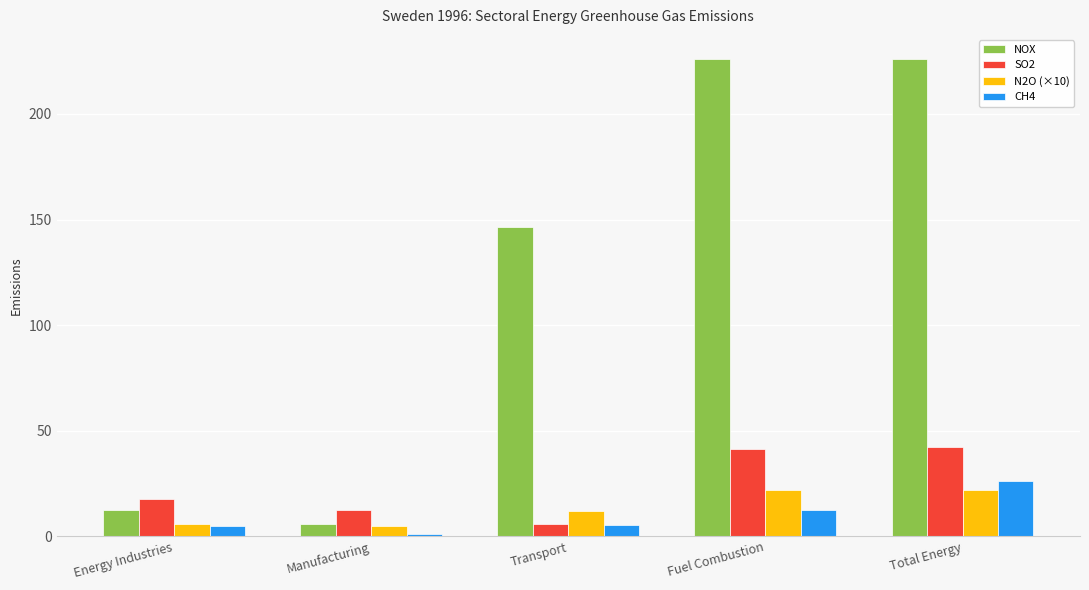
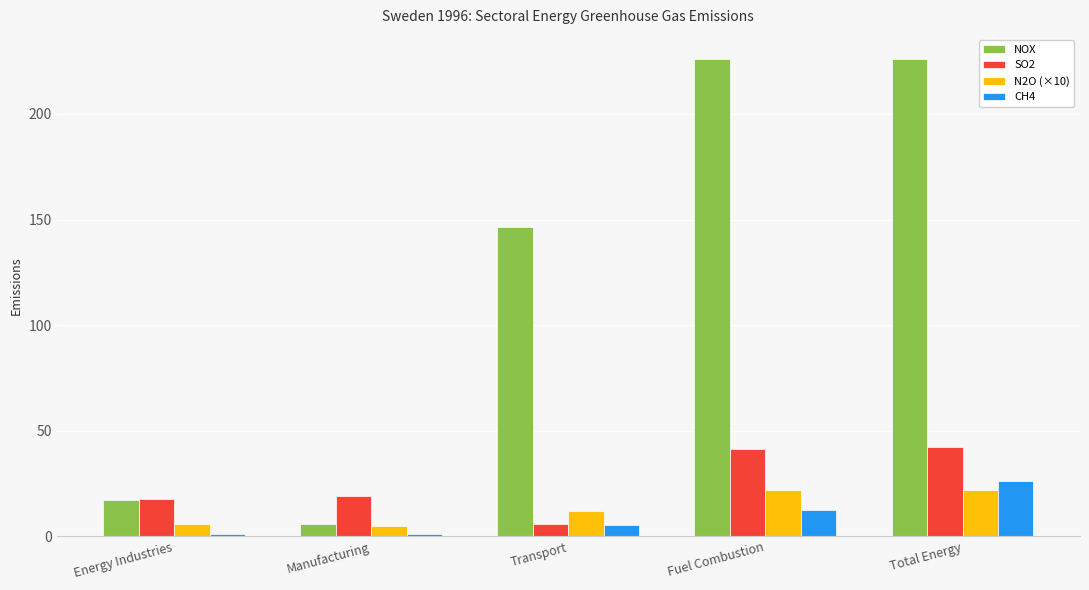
  {
    "NOX": {
-     "Energy Industries": 12,
+     "Energy Industries": 17,
      "Manufacturing": 6,
      "Transport": 147,
      "Fuel Combustion": 226,
      "Total Energy": 226
    },
    "SO2": {
      "Energy Industries": 18,
-     "Manufacturing": 12,
+     "Manufacturing": 19,
      "Transport": 6,
      "Fuel Combustion": 41,
      "Total Energy": 42
    },
    "N2O (×10)": {
      "Energy Industries": 6,
      "Manufacturing": 5,
      "Transport": 12,
      "Fuel Combustion": 22,
      "Total Energy": 22
    },
    "CH4": {
-     "Energy Industries": 5,
+     "Energy Industries": 1,
      "Transport": 5,
      "Fuel Combustion": 12,
      "Total Energy": 26
    }
  }
